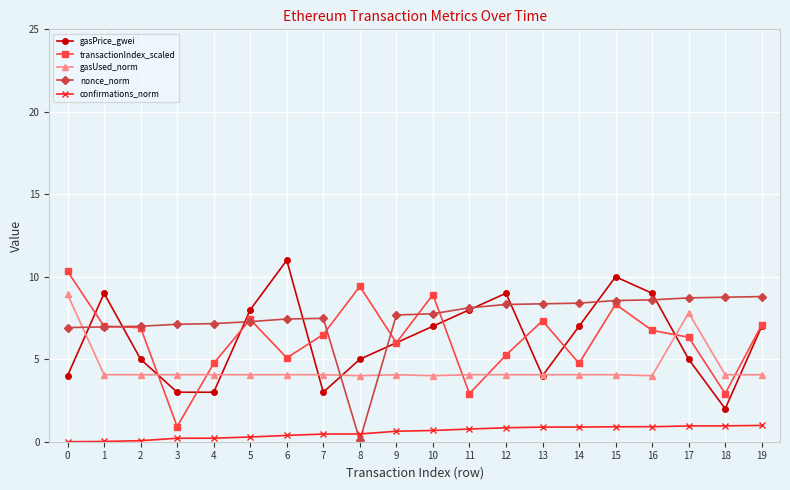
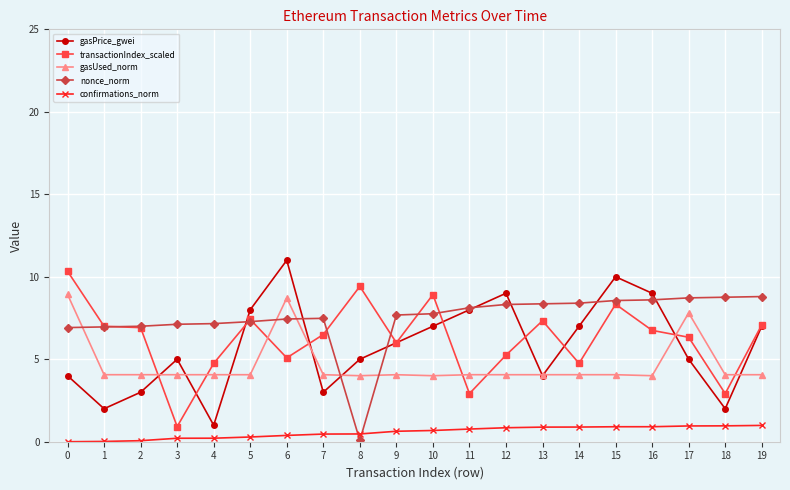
  {
    "gasPrice_gwei": {
      "0": 4,
-     "1": 9,
-     "2": 5,
-     "3": 3,
-     "4": 3,
+     "1": 2,
+     "2": 3,
+     "3": 5,
+     "4": 1,
      "5": 8,
      "6": 11,
      "7": 3,
      "8": 5,
      "10": 7,
      "12": 9,
      "14": 7,
      "15": 10,
      "16": 9,
      "17": 5,
      "18": 2
    },
    "gasUsed_norm": {
      "0": 8.9,
      "1": 4.1,
      "2": 4.1,
      "3": 4.1,
      "4": 4.1,
      "5": 4.1,
-     "6": 4.1,
+     "6": 8.7,
      "7": 4.1,
      "8": 4.0,
      "9": 4.1,
      "10": 4.0,
      "11": 4.1,
      "12": 4.1,
      "14": 4.1,
      "15": 4.1,
      "16": 4.0,
      "17": 7.8,
      "18": 4.1,
      "19": 4.1
    }
  }
